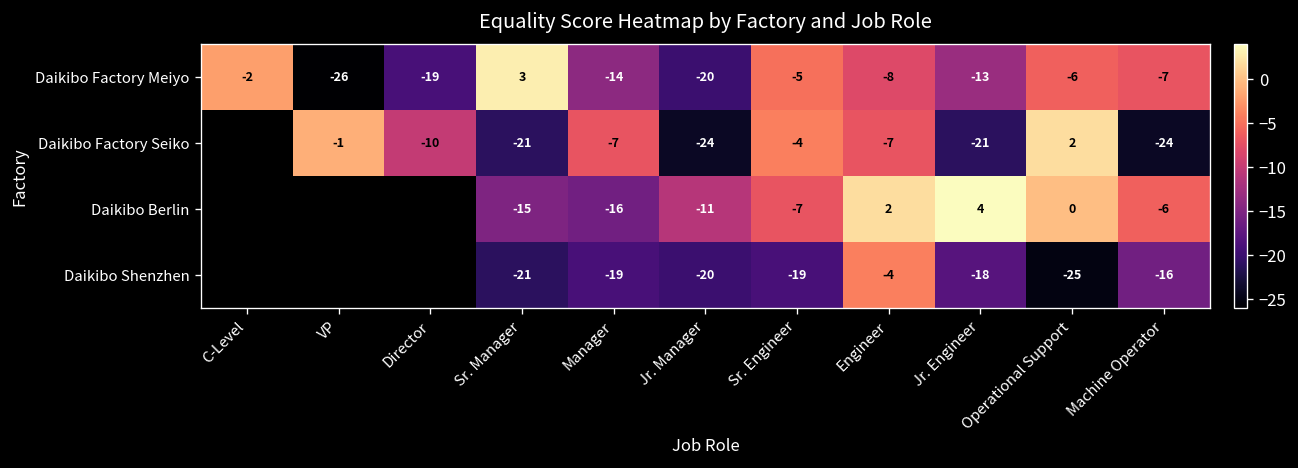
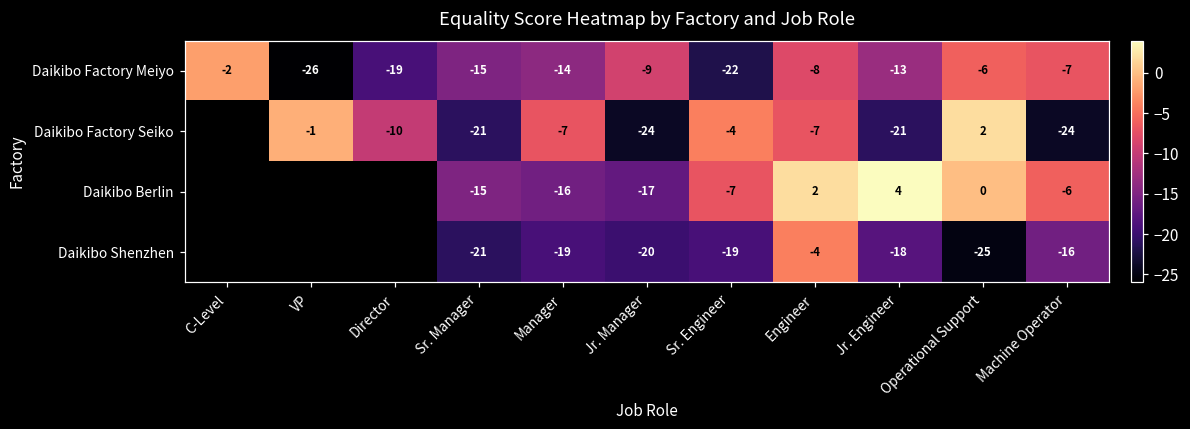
  {
    "Daikibo Factory Meiyo": {
      "C-Level": -2,
      "VP": -26,
      "Director": -19,
-     "Sr. Manager": 3,
+     "Sr. Manager": -15,
      "Manager": -14,
-     "Jr. Manager": -20,
-     "Sr. Engineer": -5,
+     "Jr. Manager": -9,
+     "Sr. Engineer": -22,
      "Engineer": -8,
      "Jr. Engineer": -13,
      "Operational Support": -6,
      "Machine Operator": -7
    },
    "Daikibo Factory Seiko": {
      "VP": -1,
      "Director": -10,
      "Sr. Manager": -21,
      "Manager": -7,
      "Jr. Manager": -24,
      "Sr. Engineer": -4,
      "Engineer": -7,
      "Jr. Engineer": -21,
      "Operational Support": 2,
      "Machine Operator": -24
    },
    "Daikibo Berlin": {
      "Sr. Manager": -15,
      "Manager": -16,
-     "Jr. Manager": -11,
+     "Jr. Manager": -17,
      "Sr. Engineer": -7,
      "Engineer": 2,
      "Jr. Engineer": 4,
      "Operational Support": 0,
      "Machine Operator": -6
    },
    "Daikibo Shenzhen": {
      "Sr. Manager": -21,
      "Manager": -19,
      "Jr. Manager": -20,
      "Sr. Engineer": -19,
      "Engineer": -4,
      "Jr. Engineer": -18,
      "Operational Support": -25,
      "Machine Operator": -16
    }
  }
